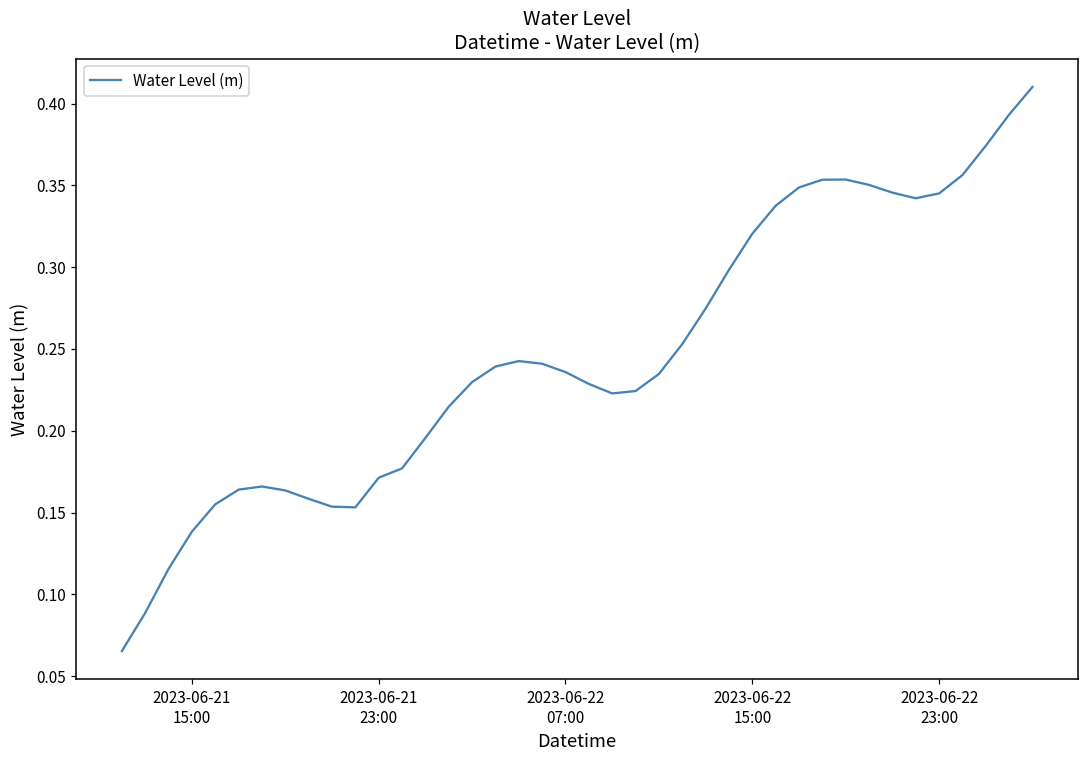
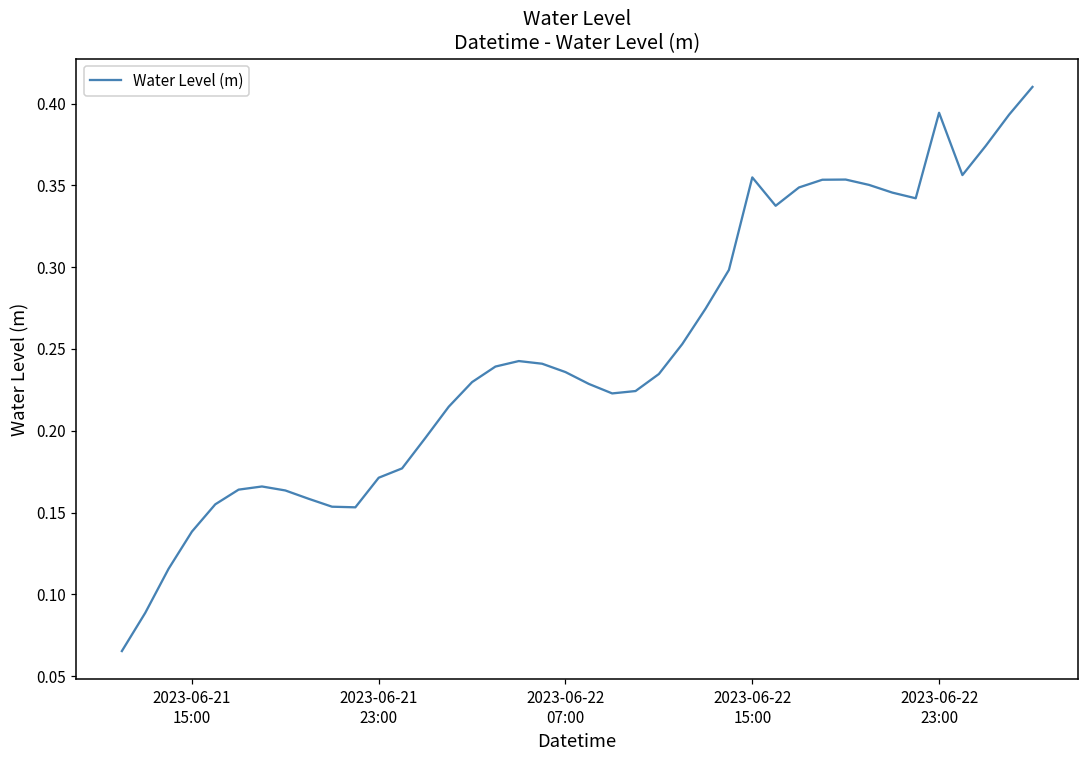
  {
    "2023-06-21 15:00": 0.138,
    "2023-06-21 23:00": 0.171,
    "2023-06-22 07:00": 0.236,
-   "2023-06-22 15:00": 0.320,
-   "2023-06-22 23:00": 0.345
+   "2023-06-22 15:00": 0.355,
+   "2023-06-22 23:00": 0.394
  }
